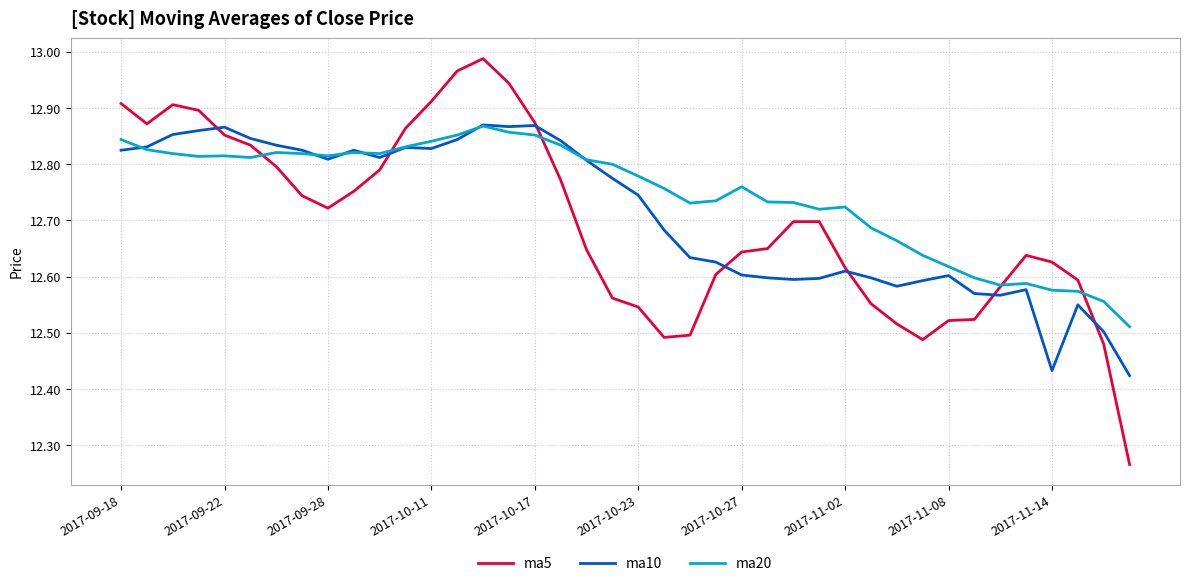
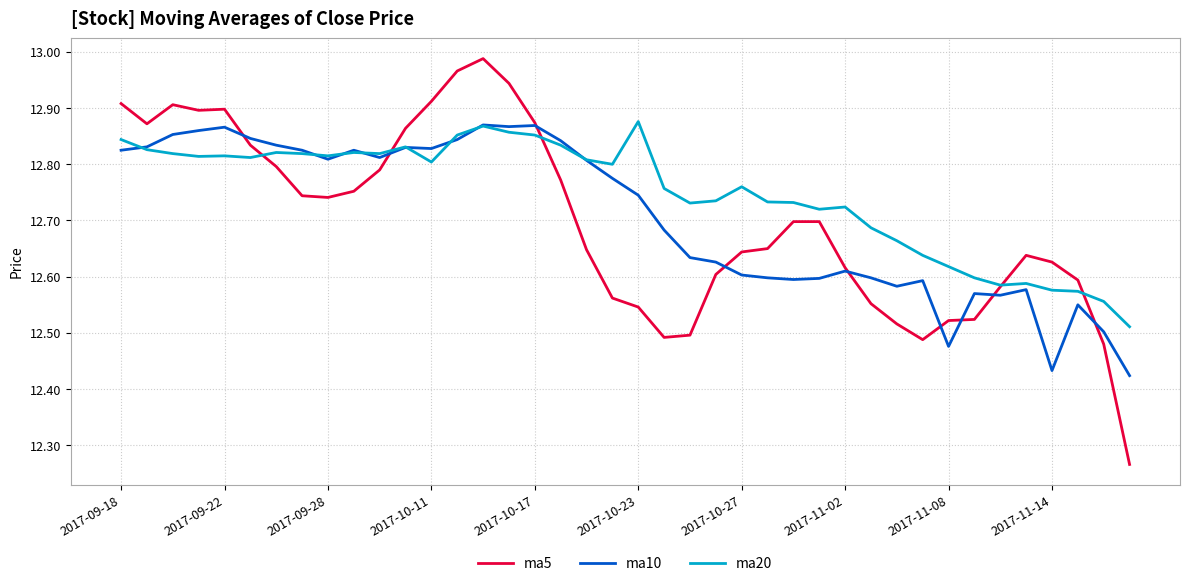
  {
    "ma5": {
      "2017-09-18": 12.91,
-     "2017-09-22": 12.85,
-     "2017-09-28": 12.72,
+     "2017-09-22": 12.90,
+     "2017-09-28": 12.74,
      "2017-10-11": 12.91,
      "2017-10-17": 12.87,
      "2017-10-23": 12.55,
      "2017-10-27": 12.64,
      "2017-11-02": 12.62,
      "2017-11-08": 12.52,
      "2017-11-14": 12.63
    },
    "ma10": {
      "2017-09-18": 12.83,
      "2017-09-22": 12.87,
      "2017-09-28": 12.81,
      "2017-10-11": 12.83,
      "2017-10-17": 12.87,
      "2017-10-23": 12.75,
      "2017-10-27": 12.60,
      "2017-11-02": 12.61,
-     "2017-11-08": 12.60,
+     "2017-11-08": 12.48,
      "2017-11-14": 12.43
    },
    "ma20": {
      "2017-09-18": 12.84,
      "2017-09-22": 12.82,
      "2017-09-28": 12.82,
-     "2017-10-11": 12.84,
+     "2017-10-11": 12.80,
      "2017-10-17": 12.85,
-     "2017-10-23": 12.78,
+     "2017-10-23": 12.88,
      "2017-10-27": 12.76,
      "2017-11-02": 12.72,
      "2017-11-08": 12.62,
      "2017-11-14": 12.58
    }
  }
